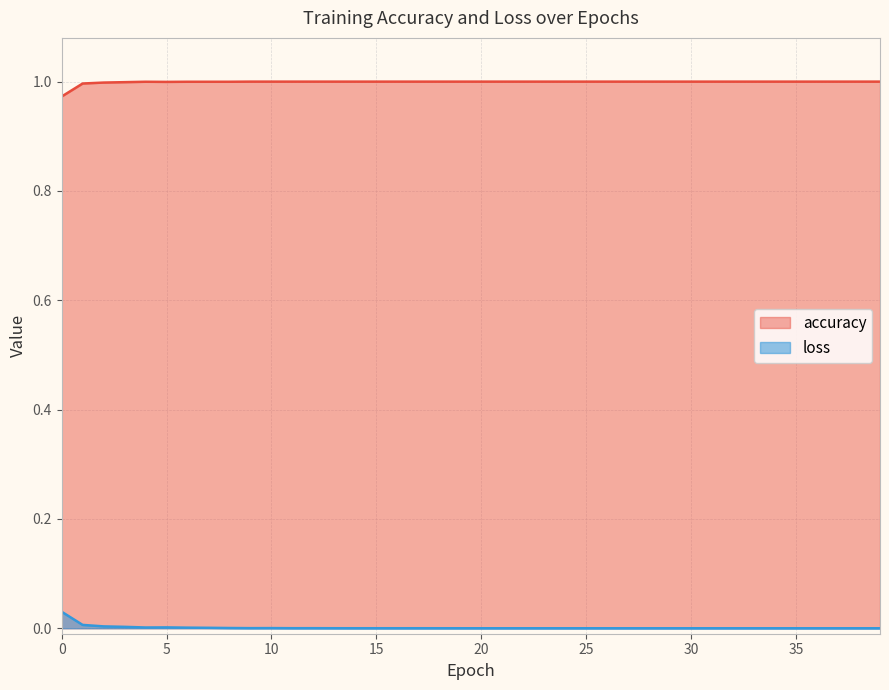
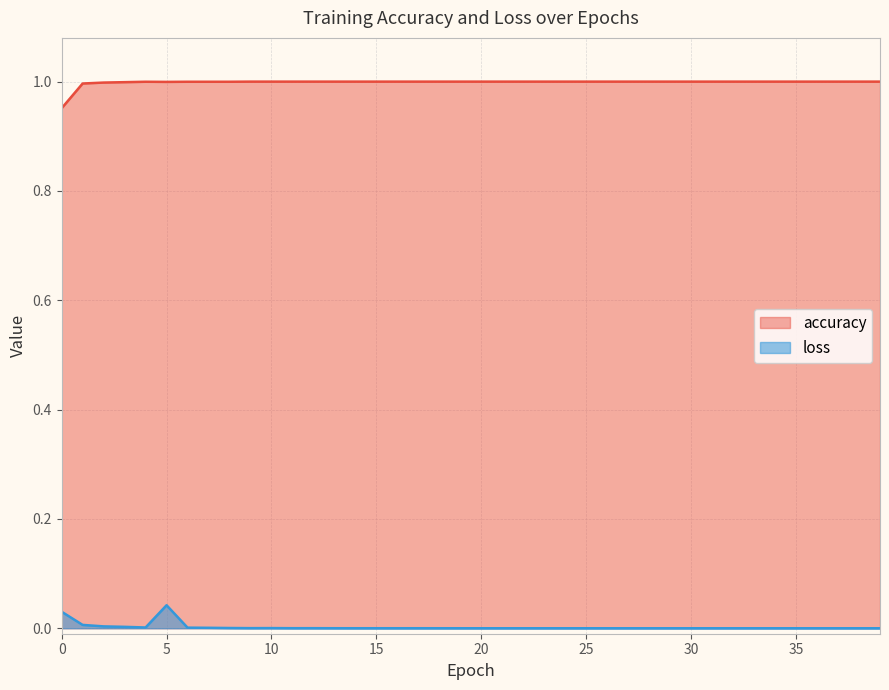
  {
    "accuracy": {
-     "0": 0.97,
+     "0": 0.95,
      "5": 1.00,
      "10": 1.00,
      "15": 1.00,
      "20": 1.00,
      "25": 1.00,
      "30": 1.00,
      "35": 1.00
    },
    "loss": {
      "0": 0.03,
-     "5": 0.00,
+     "5": 0.04,
      "10": 0.00,
      "15": 0.00,
      "20": 0.00,
      "25": 0.00,
      "30": 0.00,
      "35": 0.00
    }
  }
